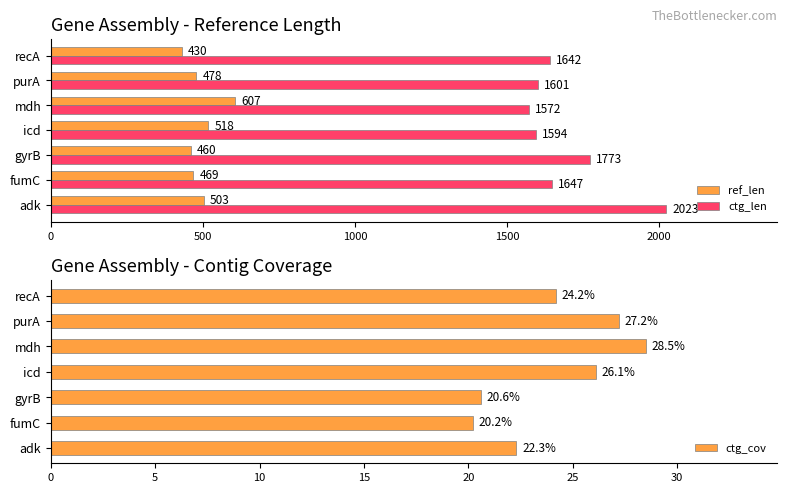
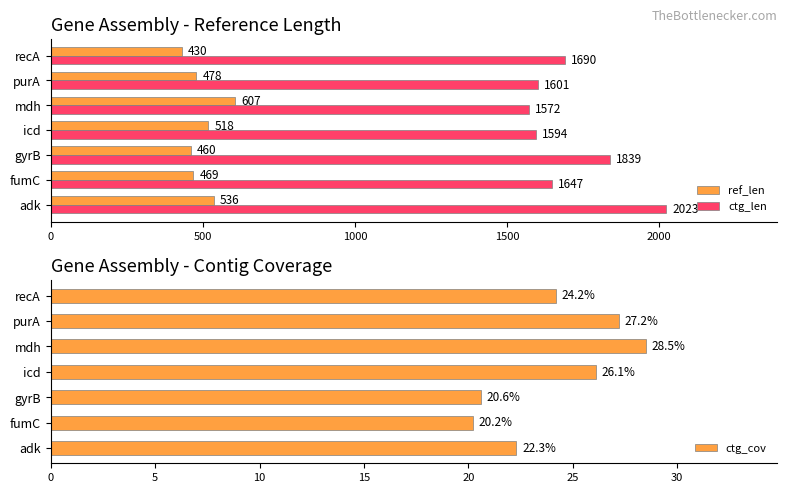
  {
    "Gene Assembly - Reference Length": {
      "ref_len": {
        "recA": "430",
        "purA": "478",
        "mdh": "607",
        "icd": "518",
        "gyrB": "460",
        "fumC": "469",
-       "adk": "503"
+       "adk": "536"
      },
      "ctg_len": {
-       "recA": "1642",
+       "recA": "1690",
        "purA": "1601",
        "mdh": "1572",
        "icd": "1594",
-       "gyrB": "1773",
+       "gyrB": "1839",
        "fumC": "1647",
        "adk": "2023"
      }
    },
    "Gene Assembly - Contig Coverage": {
      "recA": "24.2%",
      "purA": "27.2%",
      "mdh": "28.5%",
      "icd": "26.1%",
      "gyrB": "20.6%",
      "fumC": "20.2%",
      "adk": "22.3%"
    }
  }
